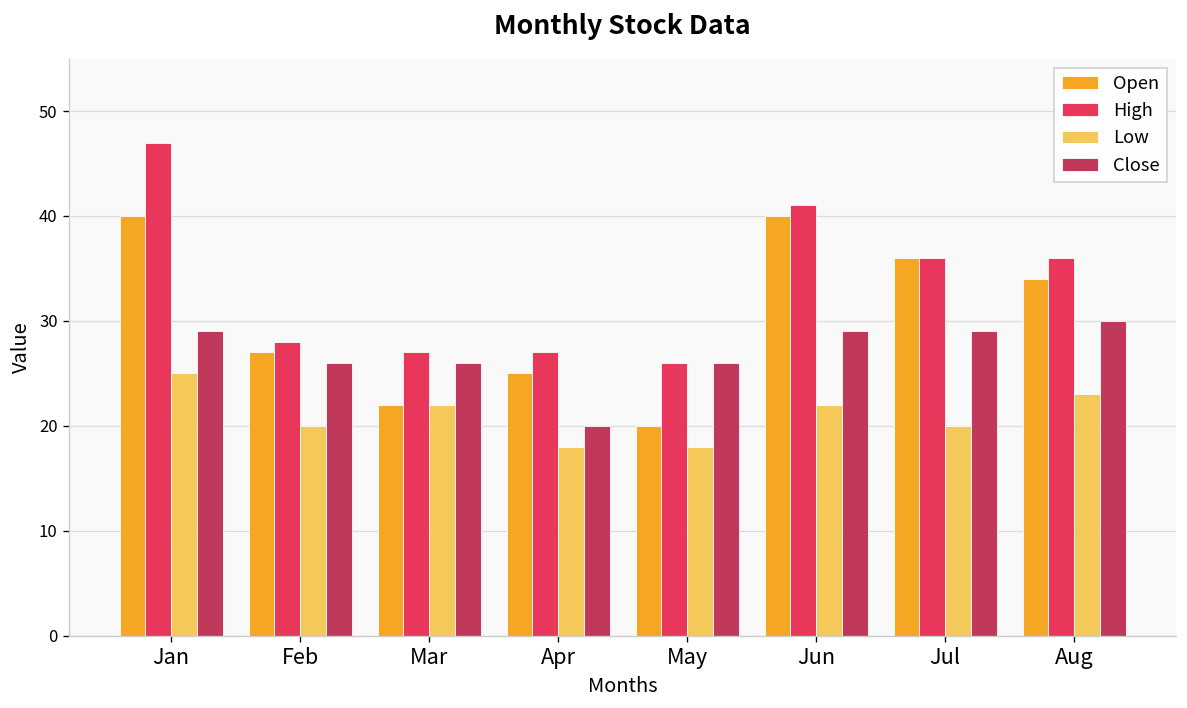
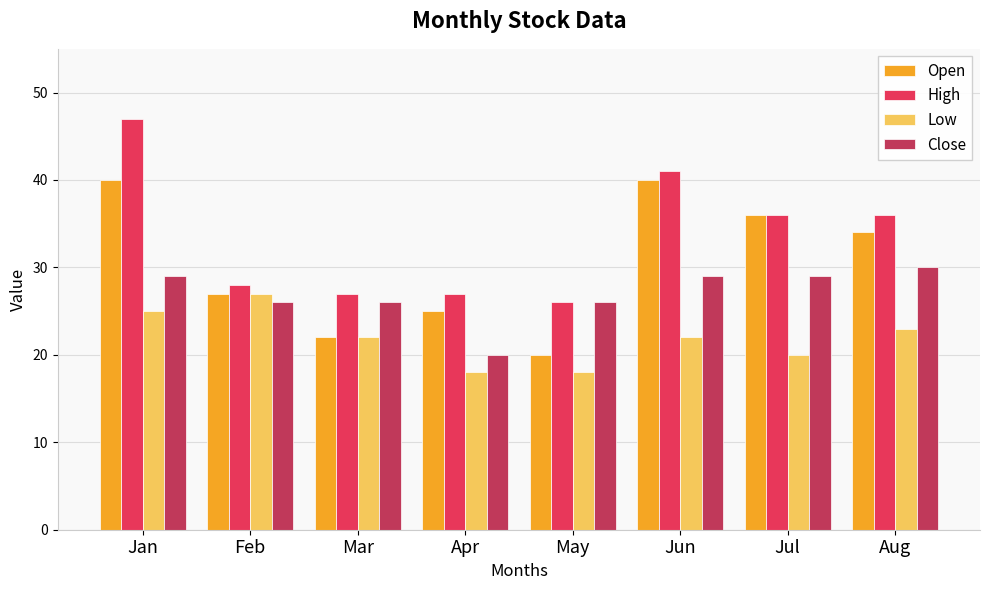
  {
    "Open": {
      "Jan": 40,
      "Feb": 27,
      "Mar": 22,
      "Apr": 25,
      "May": 20,
      "Jun": 40,
      "Jul": 36,
      "Aug": 34
    },
    "Low": {
      "Jan": 25,
-     "Feb": 20,
+     "Feb": 27,
      "Mar": 22,
      "Apr": 18,
      "May": 18,
      "Jun": 22,
      "Jul": 20,
      "Aug": 23
    }
  }
